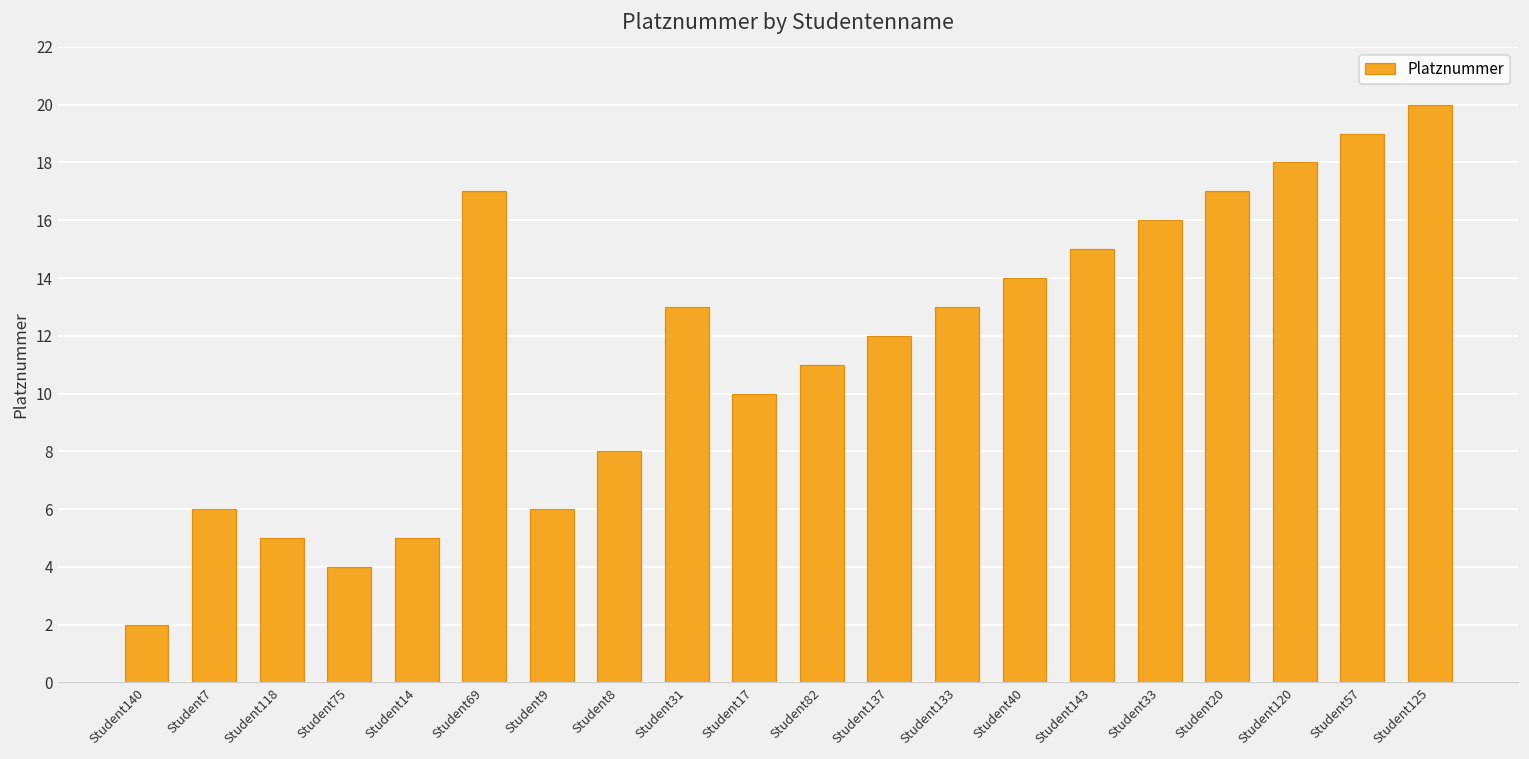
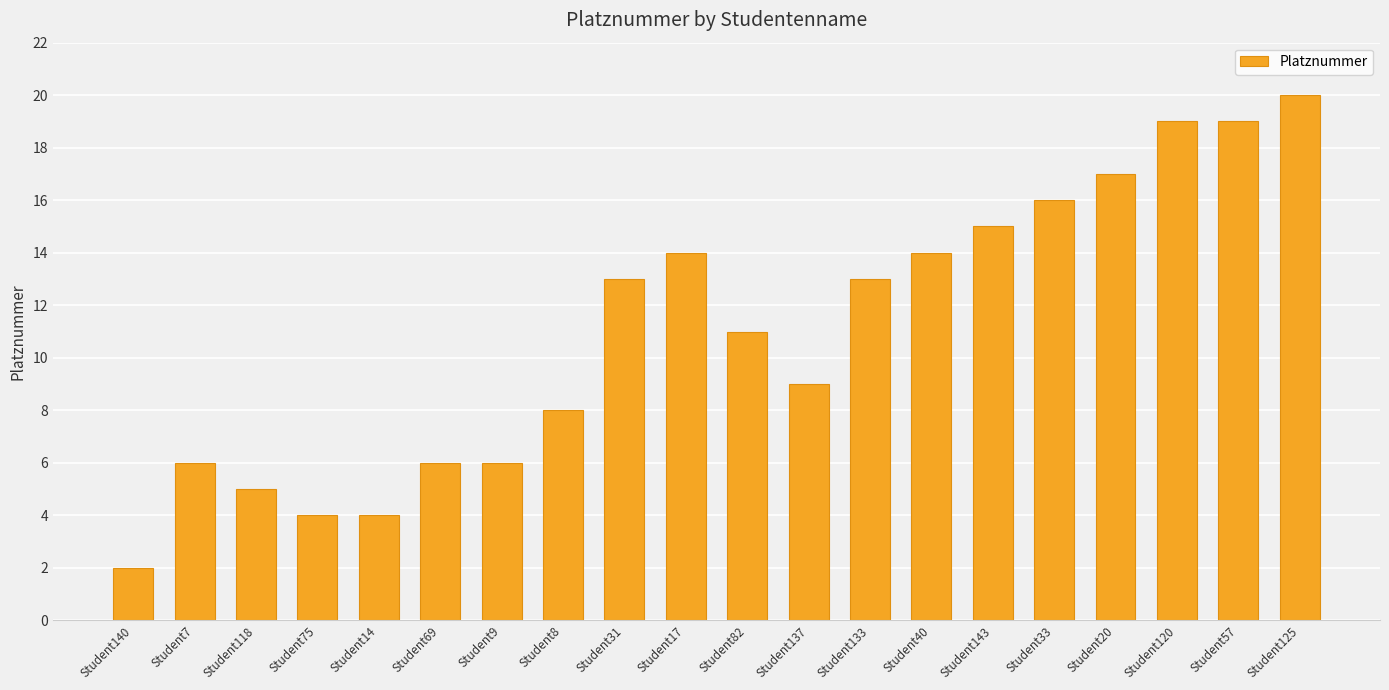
  {
    "Student140": 2,
    "Student7": 6,
    "Student118": 5,
    "Student75": 4,
-   "Student14": 5,
-   "Student69": 17,
+   "Student14": 4,
+   "Student69": 6,
    "Student9": 6,
    "Student8": 8,
    "Student31": 13,
-   "Student17": 10,
+   "Student17": 14,
    "Student82": 11,
-   "Student137": 12,
+   "Student137": 9,
    "Student133": 13,
    "Student40": 14,
    "Student143": 15,
    "Student33": 16,
    "Student20": 17,
-   "Student120": 18,
+   "Student120": 19,
    "Student57": 19,
    "Student125": 20
  }
